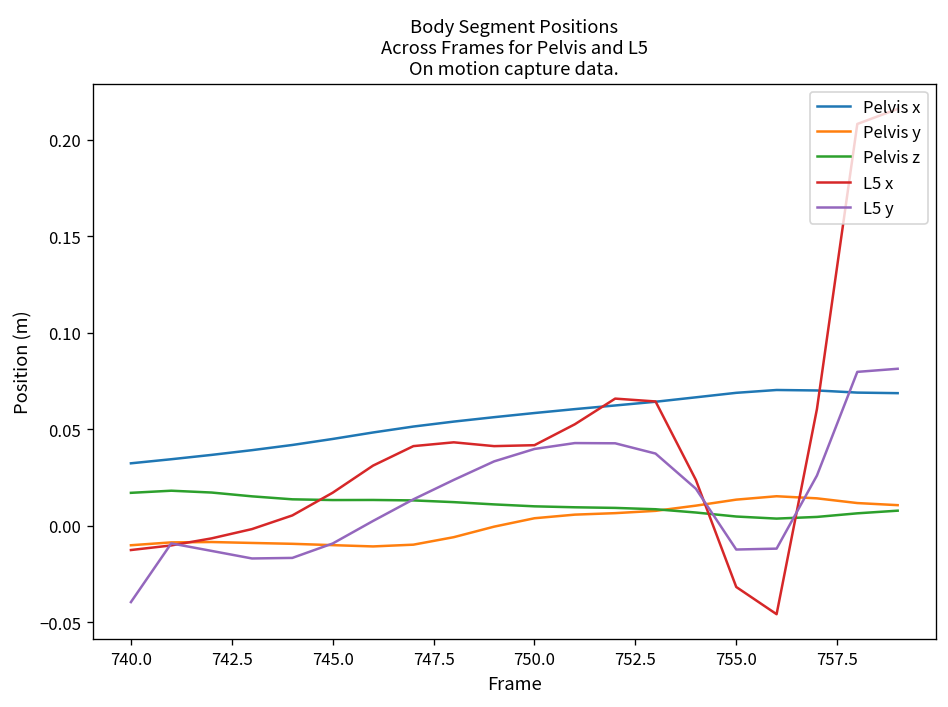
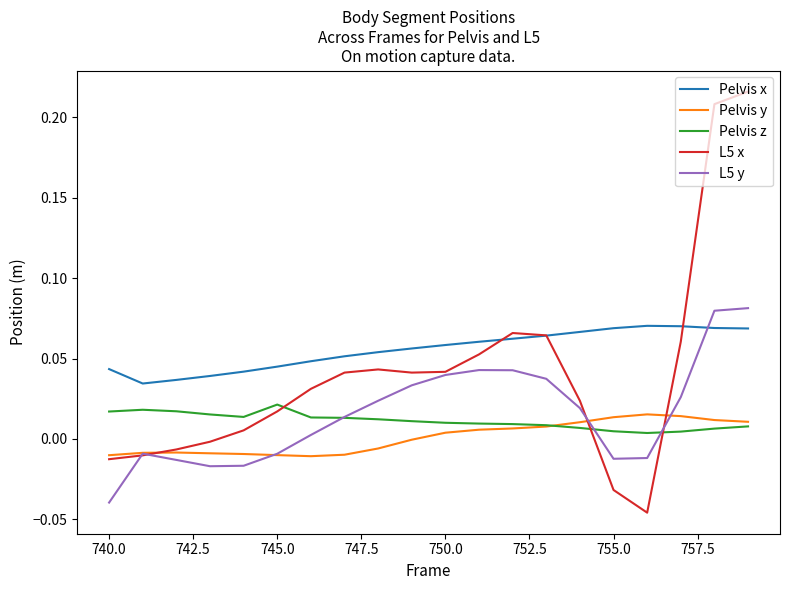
  {
    "Pelvis x": {
-     "740.0": 0.032,
+     "740.0": 0.043,
      "745.0": 0.045,
      "750.0": 0.058,
      "755.0": 0.069
    },
    "Pelvis y": {
      "740.0": -0.010,
      "750.0": 0.004,
      "755.0": 0.014
    },
    "Pelvis z": {
      "740.0": 0.017,
-     "745.0": 0.013,
+     "745.0": 0.021,
      "750.0": 0.010,
      "755.0": 0.005
    },
    "L5 x": {
      "740.0": -0.013,
      "745.0": 0.017,
      "750.0": 0.042,
      "755.0": -0.032
    },
    "L5 y": {
      "740.0": -0.040,
      "750.0": 0.040,
      "755.0": -0.012
    }
  }
